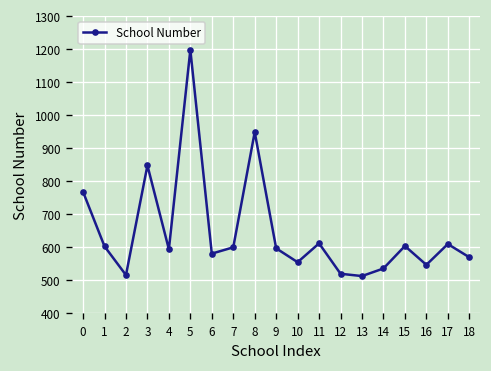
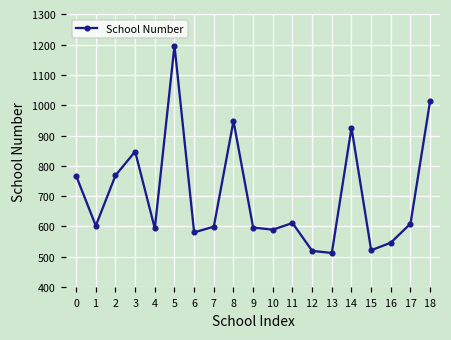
  {
    "0": 770,
    "1": 600,
-   "2": 520,
+   "2": 770,
    "3": 850,
    "4": 590,
    "5": 1200,
    "6": 580,
    "7": 600,
    "8": 950,
    "9": 600,
-   "10": 550,
+   "10": 590,
    "11": 610,
    "12": 520,
    "13": 510,
-   "14": 540,
-   "15": 600,
+   "14": 930,
+   "15": 520,
    "16": 550,
    "17": 610,
-   "18": 570
+   "18": 1020
  }
